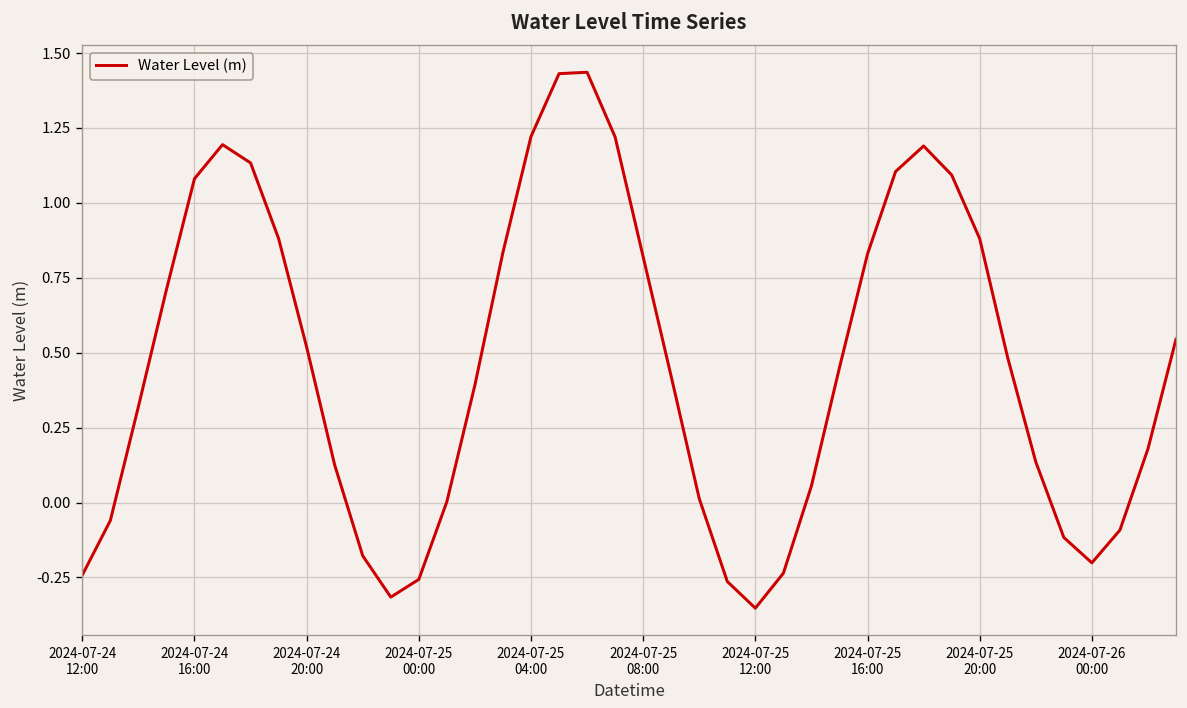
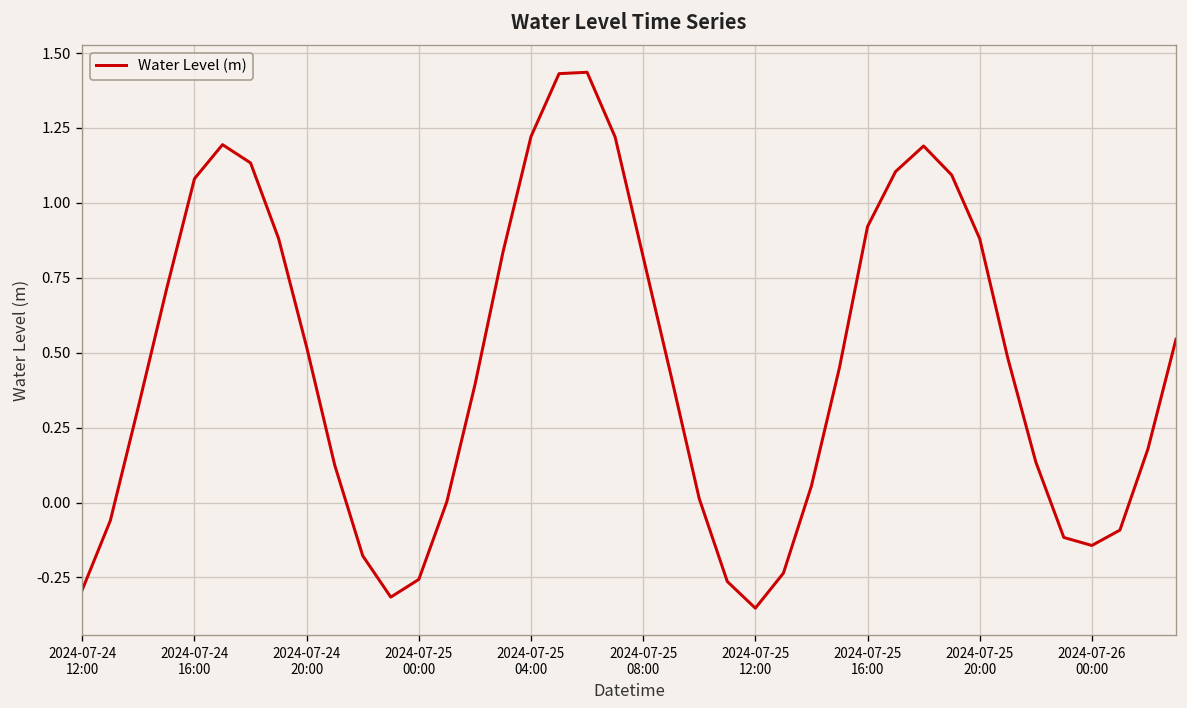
  {
-   "2024-07-24 12:00": -0.24,
+   "2024-07-24 12:00": -0.29,
    "2024-07-24 16:00": 1.08,
    "2024-07-24 20:00": 0.52,
    "2024-07-25 00:00": -0.26,
    "2024-07-25 04:00": 1.22,
    "2024-07-25 08:00": 0.82,
    "2024-07-25 12:00": -0.35,
-   "2024-07-25 16:00": 0.83,
+   "2024-07-25 16:00": 0.92,
    "2024-07-25 20:00": 0.88,
-   "2024-07-26 00:00": -0.20
+   "2024-07-26 00:00": -0.14
  }
